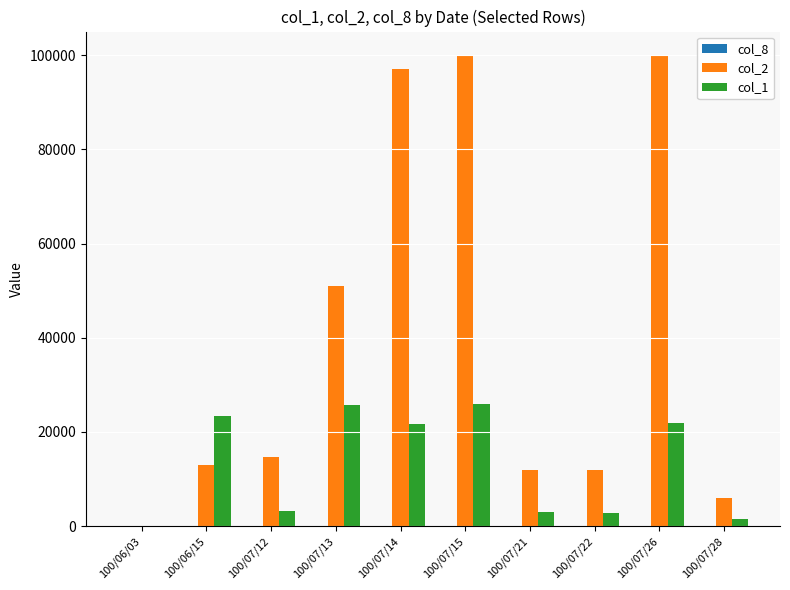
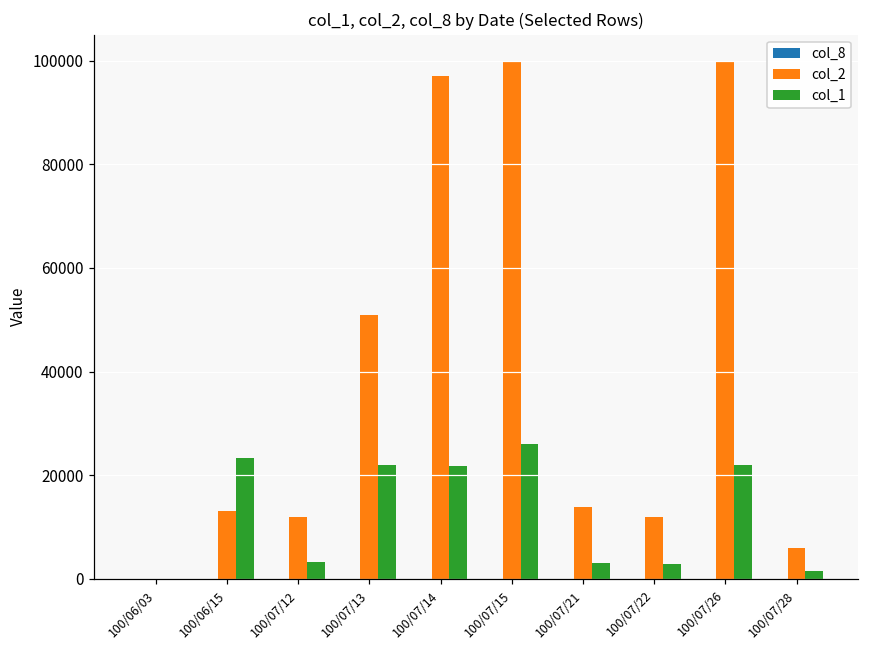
  {
    "col_8": {
      "100/06/03": 0
    },
    "col_2": {
      "100/06/03": 0,
      "100/06/15": 13000,
-     "100/07/12": 15000,
+     "100/07/12": 12000,
      "100/07/13": 51000,
      "100/07/14": 97000,
      "100/07/15": 100000,
-     "100/07/21": 12000,
+     "100/07/21": 14000,
      "100/07/22": 12000,
      "100/07/26": 100000,
      "100/07/28": 6000
    },
    "col_1": {
      "100/06/03": 0,
      "100/06/15": 23000,
      "100/07/12": 3000,
-     "100/07/13": 26000,
+     "100/07/13": 22000,
      "100/07/14": 22000,
      "100/07/15": 26000,
      "100/07/21": 3000,
      "100/07/22": 3000,
      "100/07/26": 22000,
      "100/07/28": 1000
    }
  }
